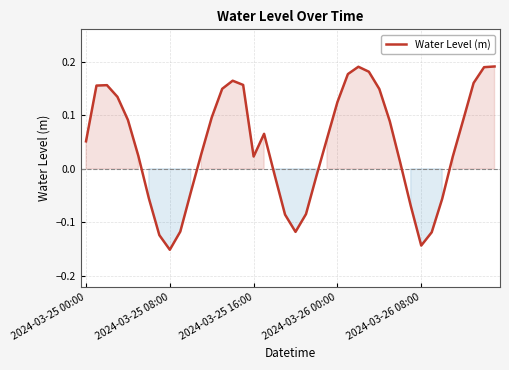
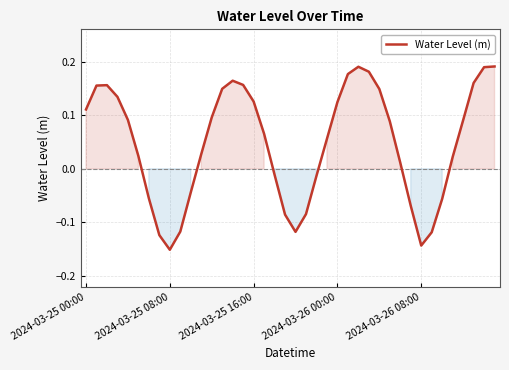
  {
-   "2024-03-25 00:00": 0.05,
+   "2024-03-25 00:00": 0.11,
    "2024-03-25 08:00": -0.15,
-   "2024-03-25 16:00": 0.02,
+   "2024-03-25 16:00": 0.13,
    "2024-03-26 00:00": 0.12,
    "2024-03-26 08:00": -0.14
  }
